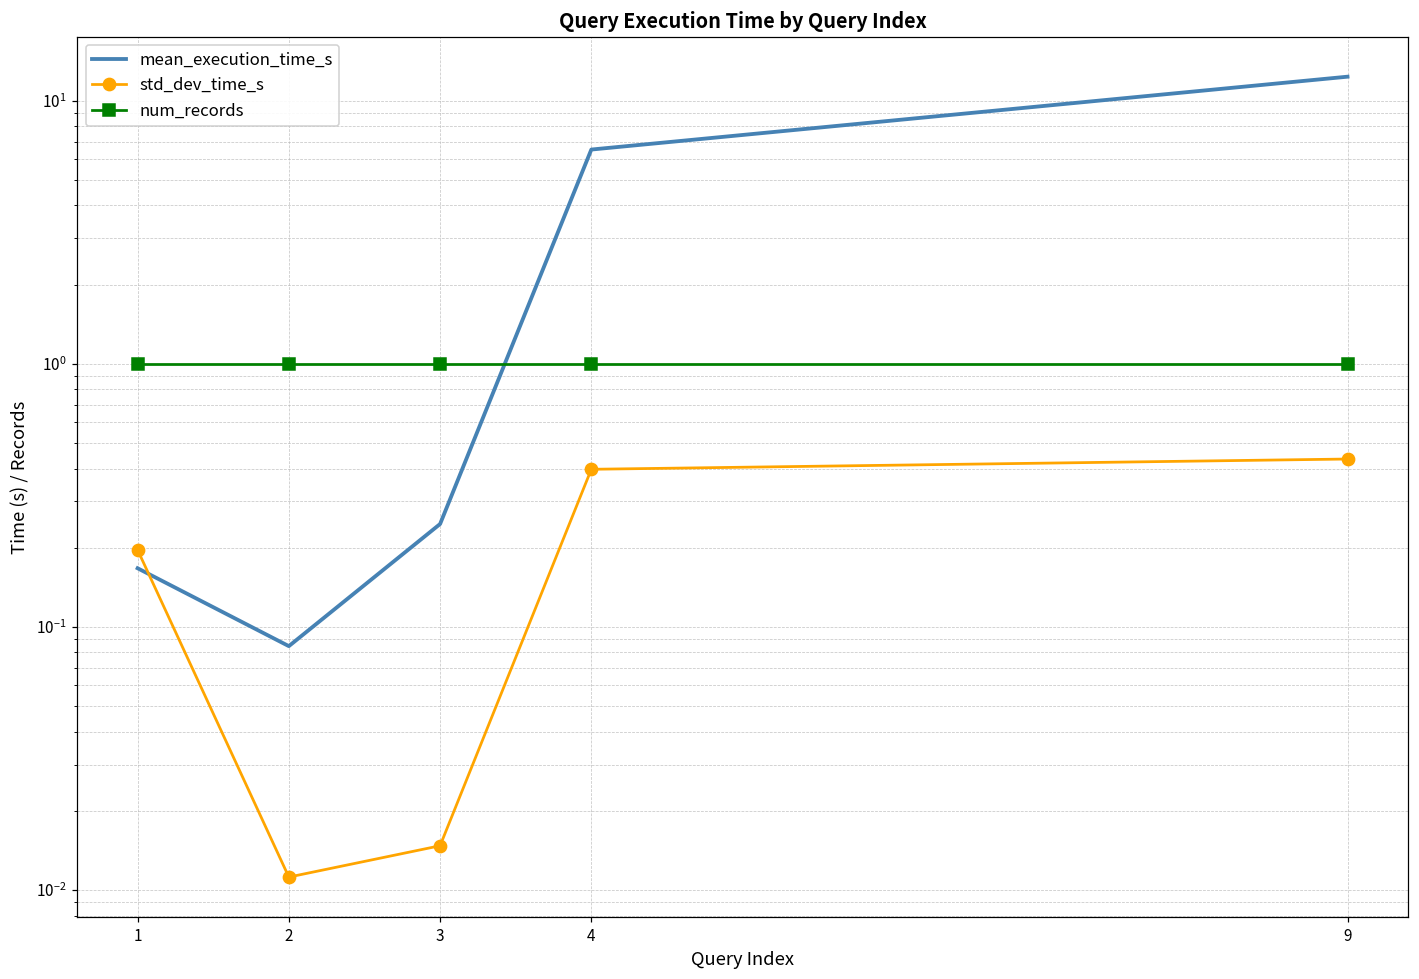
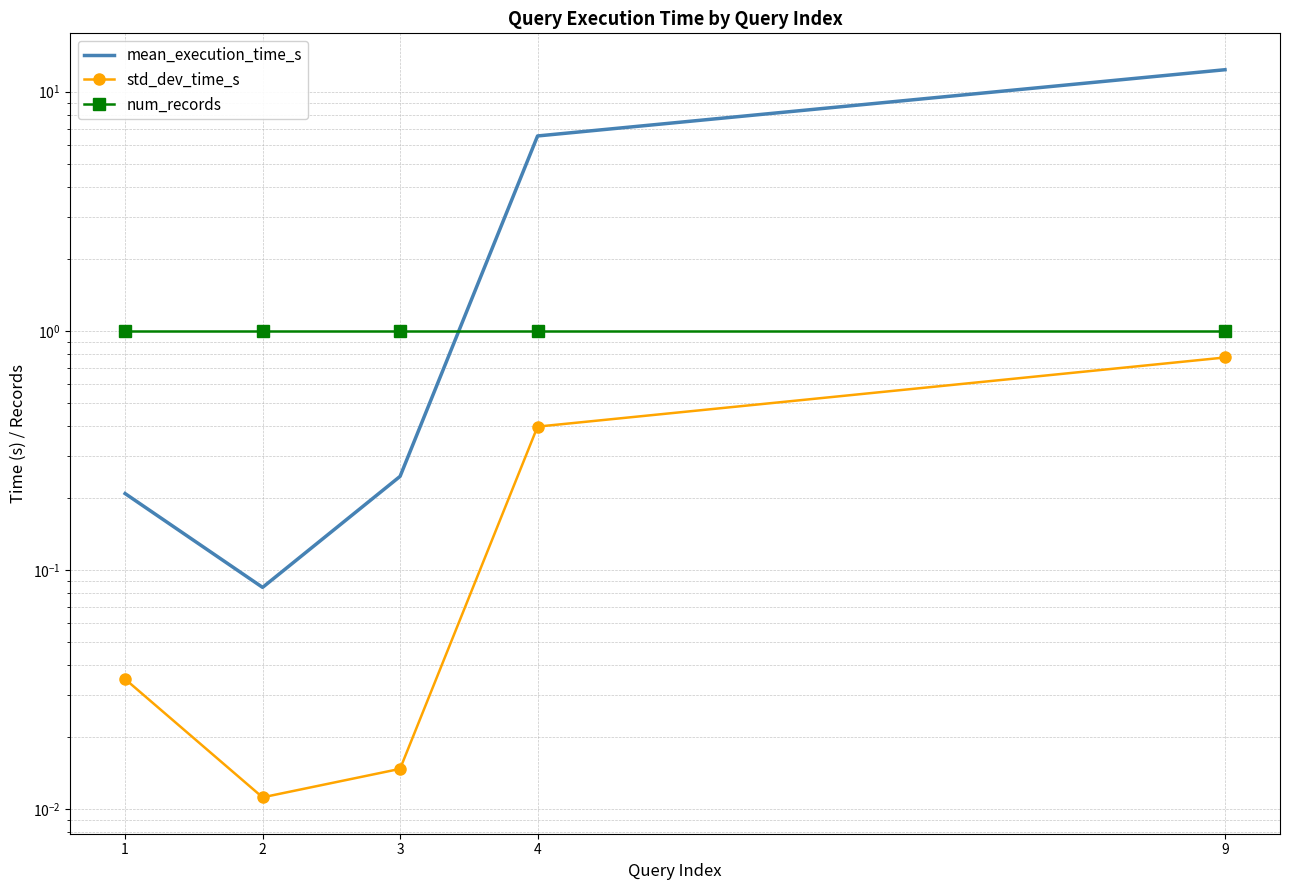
  {
    "mean_execution_time_s": {
-     "1": 0.17,
+     "1": 0.21,
      "2": 0.085,
      "3": 0.25,
      "4": 6.5,
      "9": 12
    },
    "std_dev_time_s": {
-     "1": 0.20,
+     "1": 0.035,
      "2": 0.011,
      "3": 0.015,
      "4": 0.40,
-     "9": 0.43
+     "9": 0.77
    },
    "num_records": {
      "1": 1.00,
      "2": 1.00,
      "3": 1.00,
      "4": 1.00,
      "9": 1.00
    }
  }
